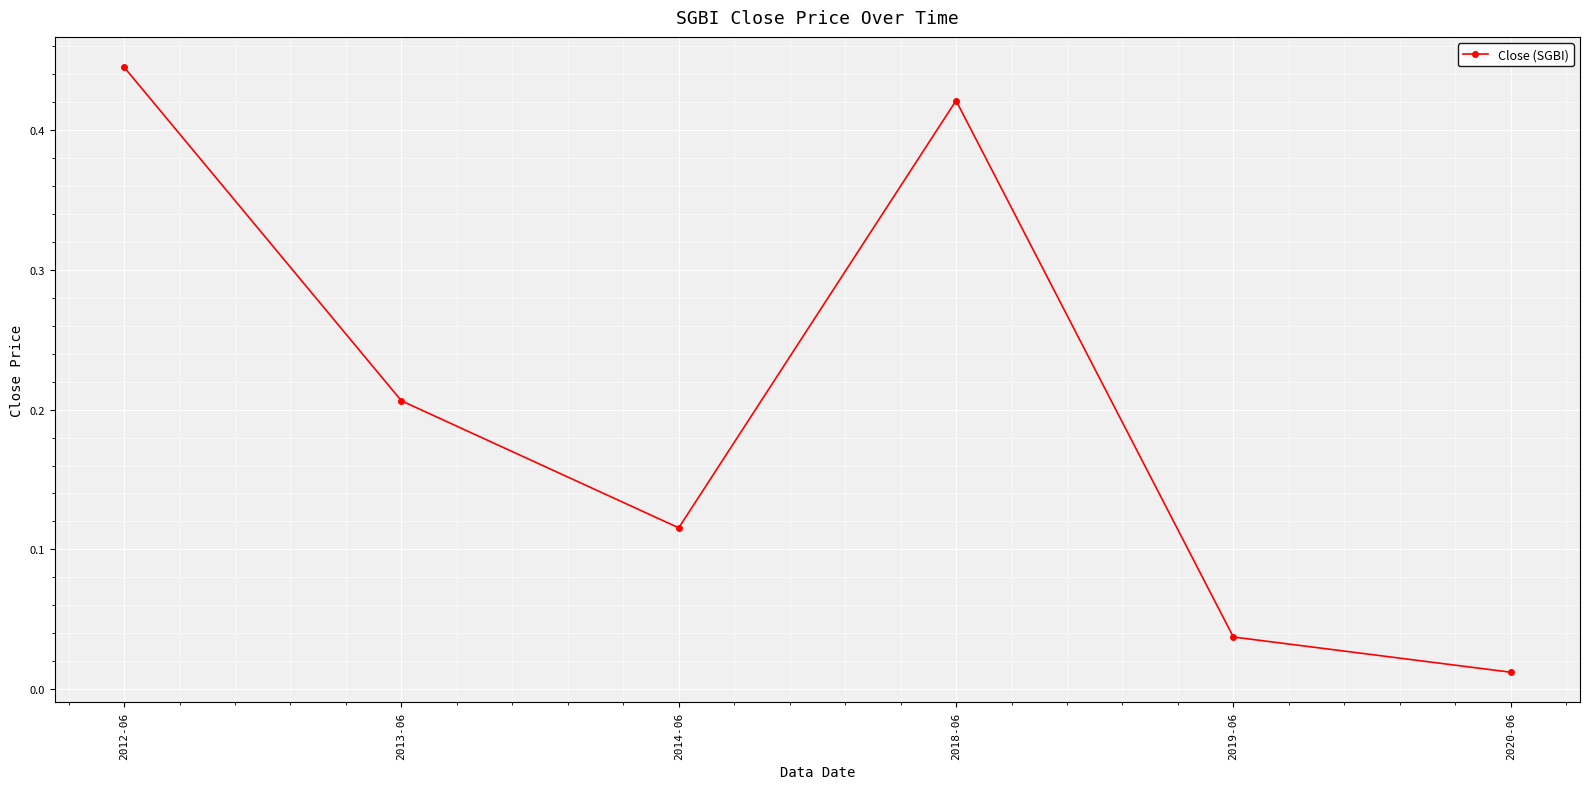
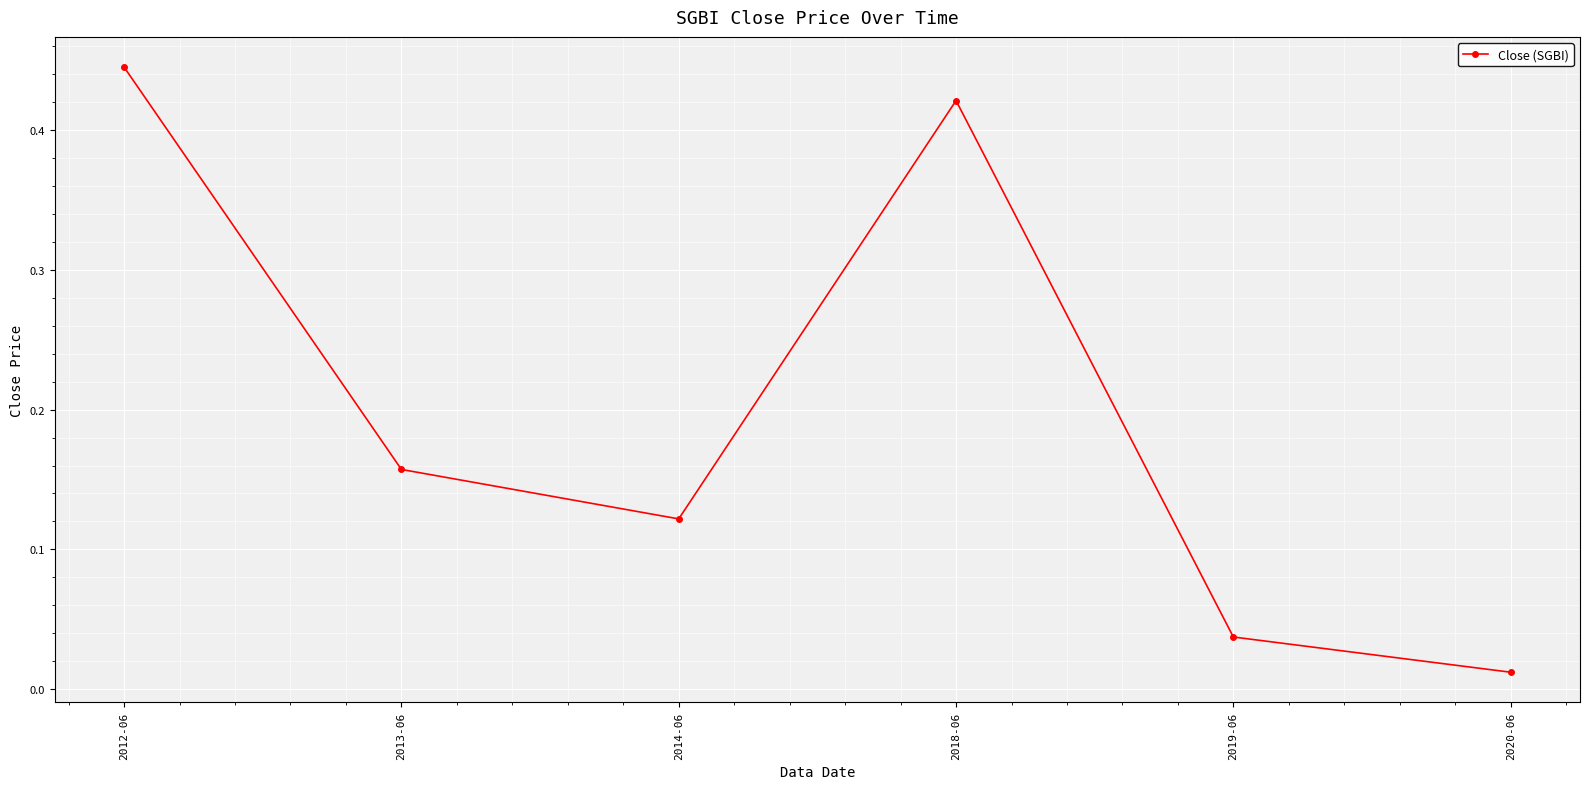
  {
    "2012-06": 0.445,
-   "2013-06": 0.206,
-   "2014-06": 0.115,
+   "2013-06": 0.157,
+   "2014-06": 0.122,
    "2018-06": 0.421,
    "2019-06": 0.037,
    "2020-06": 0.012
  }
